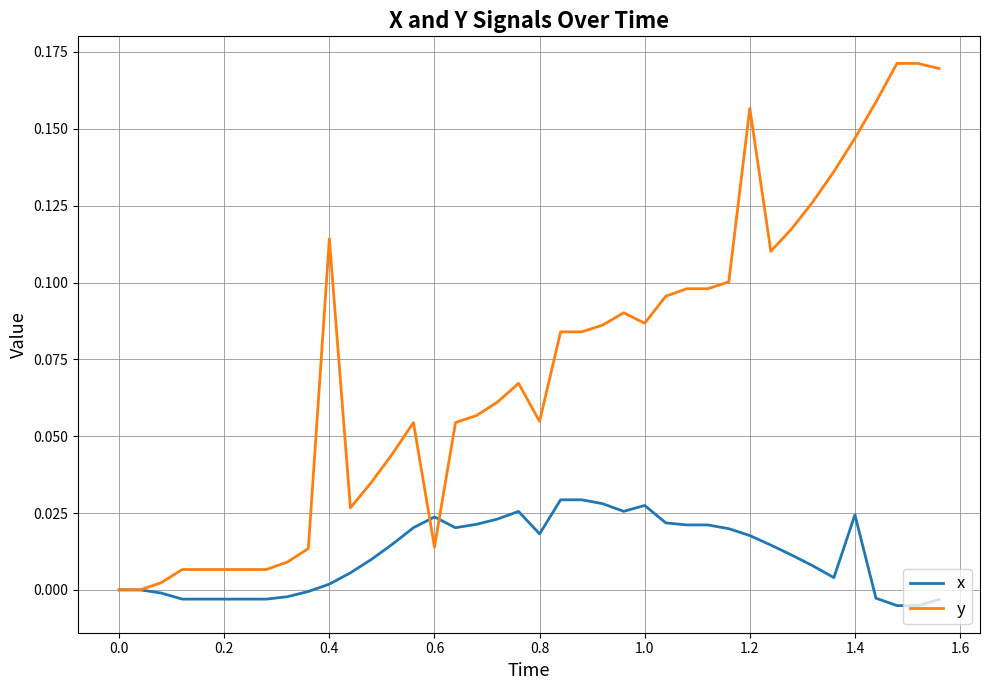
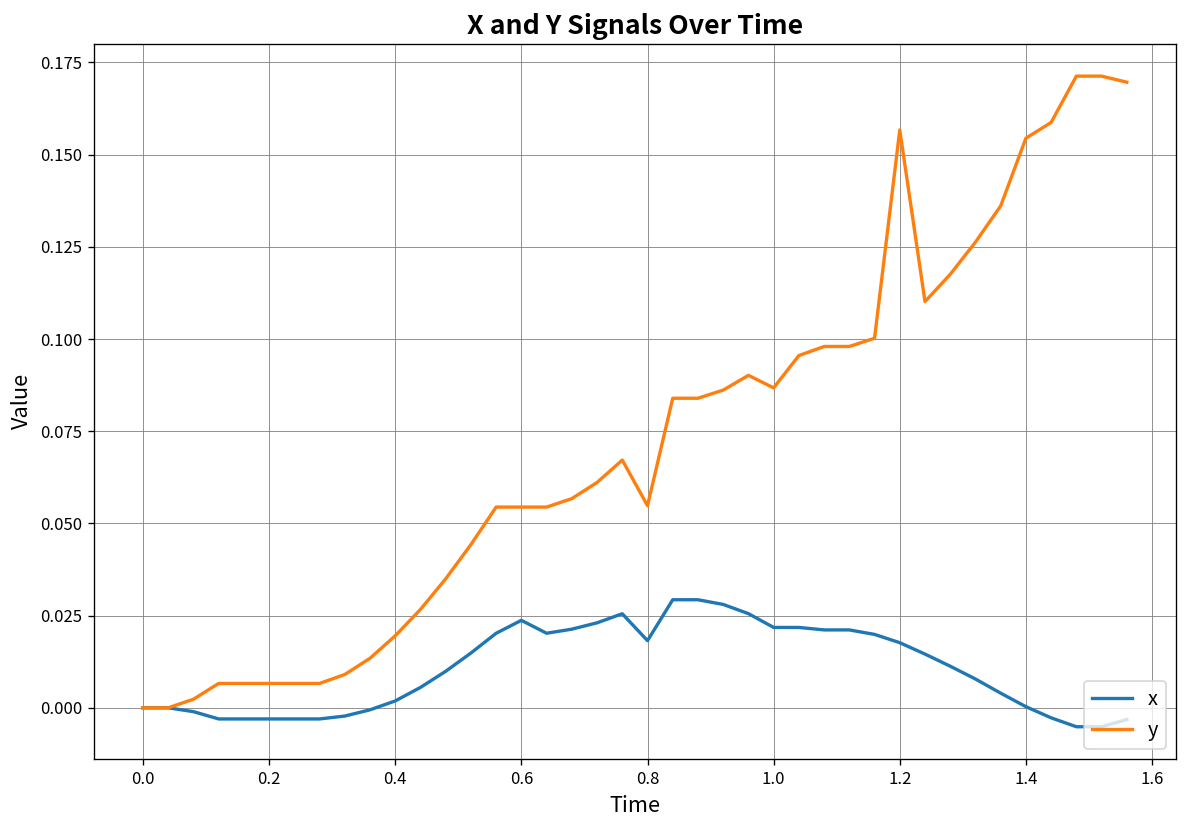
  {
    "x": {
      "0.2": -0.003,
      "0.4": 0.002,
      "0.6": 0.024,
      "0.8": 0.018,
-     "1.0": 0.027,
+     "1.0": 0.022,
      "1.2": 0.018,
-     "1.4": 0.024
+     "1.4": 0.000
    },
    "y": {
      "0.2": 0.007,
-     "0.4": 0.114,
-     "0.6": 0.014,
+     "0.4": 0.020,
+     "0.6": 0.054,
      "0.8": 0.055,
      "1.0": 0.087,
      "1.2": 0.157,
-     "1.4": 0.147
+     "1.4": 0.154
    }
  }
